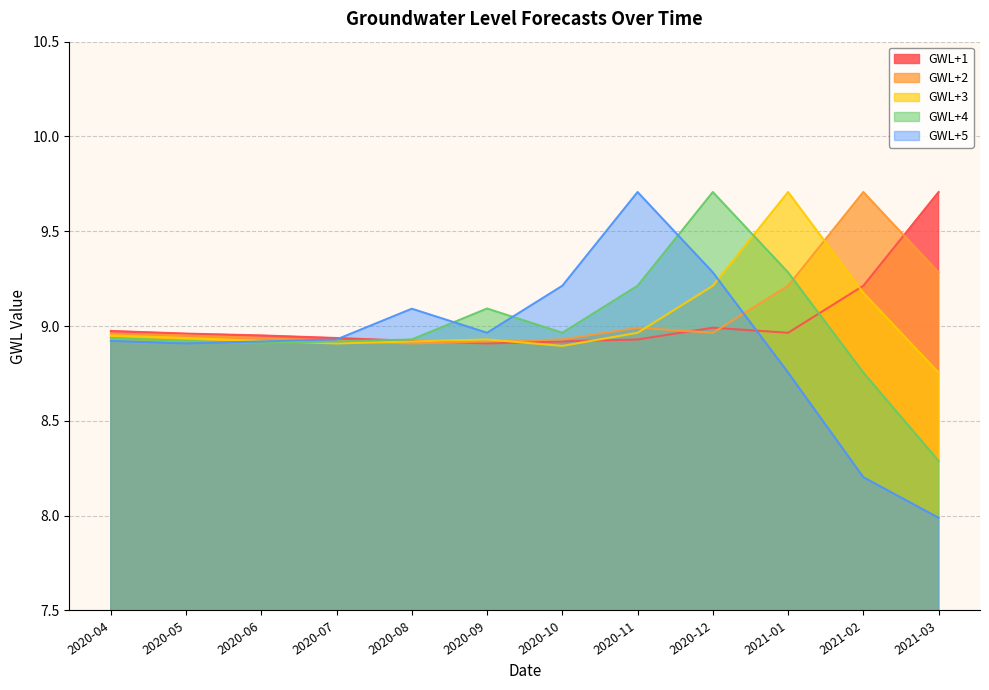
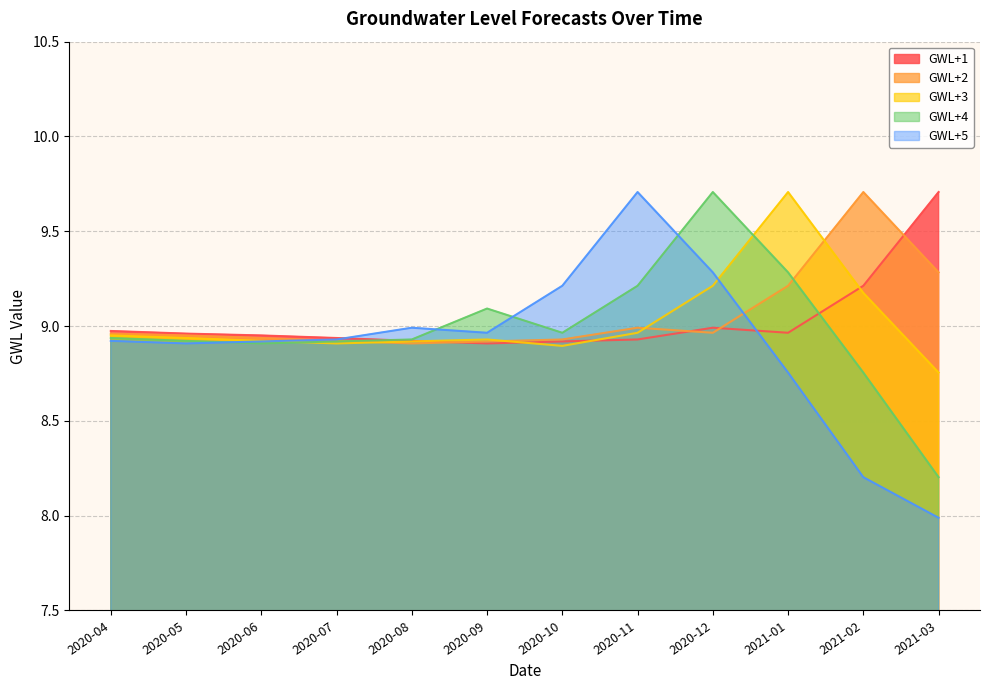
  {
    "GWL+1": {
      "2020-04": 8.97,
      "2020-06": 8.95,
      "2020-11": 8.93,
      "2020-12": 8.99,
      "2021-01": 8.96,
      "2021-02": 9.21,
      "2021-03": 9.71
    },
    "GWL+2": {
      "2020-06": 8.94,
      "2020-11": 8.99,
      "2020-12": 8.96,
      "2021-01": 9.21,
      "2021-02": 9.71,
      "2021-03": 9.28
    },
    "GWL+3": {
      "2020-05": 8.94,
      "2020-10": 8.90,
      "2020-11": 8.96,
      "2020-12": 9.21,
      "2021-01": 9.71,
      "2021-02": 9.17,
      "2021-03": 8.75
    },
    "GWL+4": {
      "2020-04": 8.94,
      "2020-09": 9.09,
      "2020-10": 8.96,
      "2020-11": 9.21,
      "2020-12": 9.71,
      "2021-01": 9.28,
      "2021-02": 8.75,
-     "2021-03": 8.29
+     "2021-03": 8.20
    },
    "GWL+5": {
      "2020-04": 8.92,
-     "2020-08": 9.09,
+     "2020-08": 8.99,
      "2020-09": 8.96,
      "2020-10": 9.21,
      "2020-11": 9.71,
      "2020-12": 9.28,
      "2021-01": 8.75,
      "2021-02": 8.20,
      "2021-03": 7.99
    }
  }
